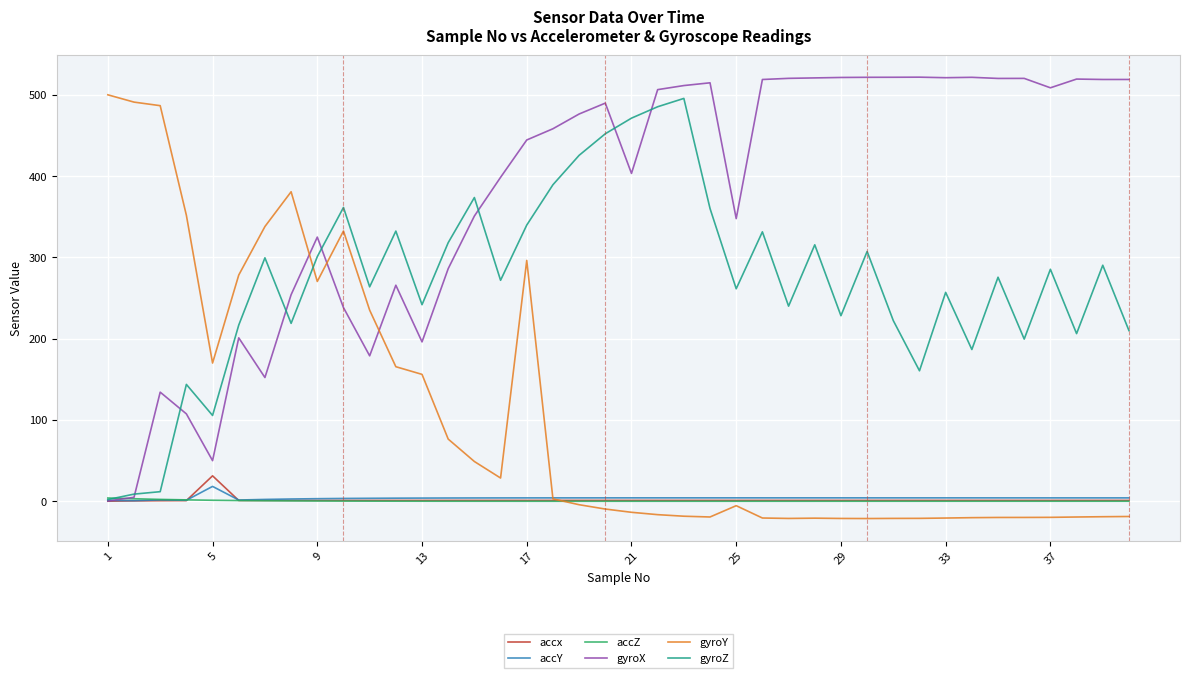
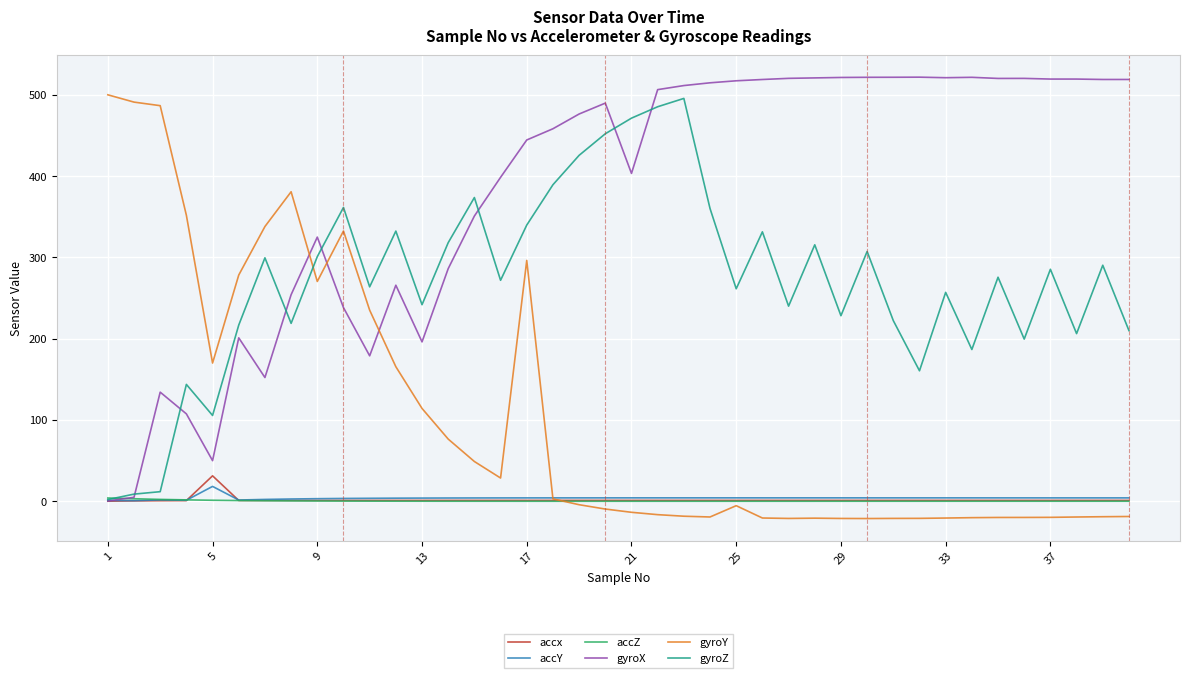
  {
    "accx": {
      "5": 30
    },
    "accY": {
      "5": 20,
      "25": 0
    },
    "gyroX": {
      "5": 50,
      "9": 330,
      "13": 200,
      "17": 440,
      "21": 400,
-     "25": 350,
+     "25": 520,
      "29": 520,
      "33": 520,
-     "37": 510
+     "37": 520
    },
    "gyroY": {
      "1": 500,
      "5": 170,
      "9": 270,
-     "13": 160,
+     "13": 110,
      "17": 300,
      "21": -10,
      "25": -10,
      "29": -20,
      "33": -20,
      "37": -20
    }
  }
